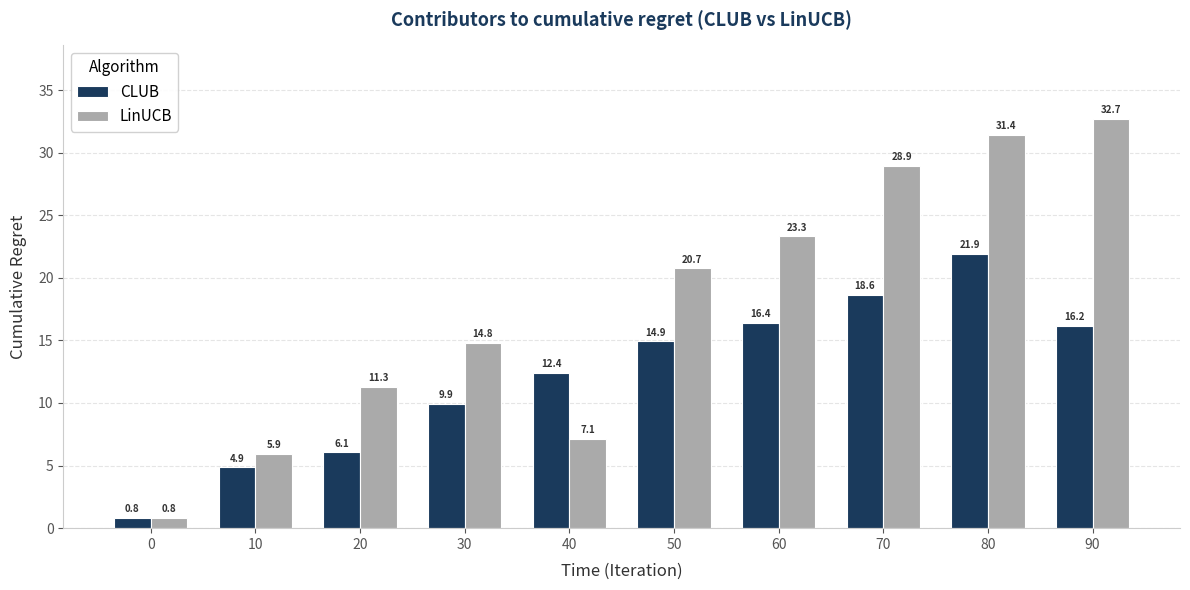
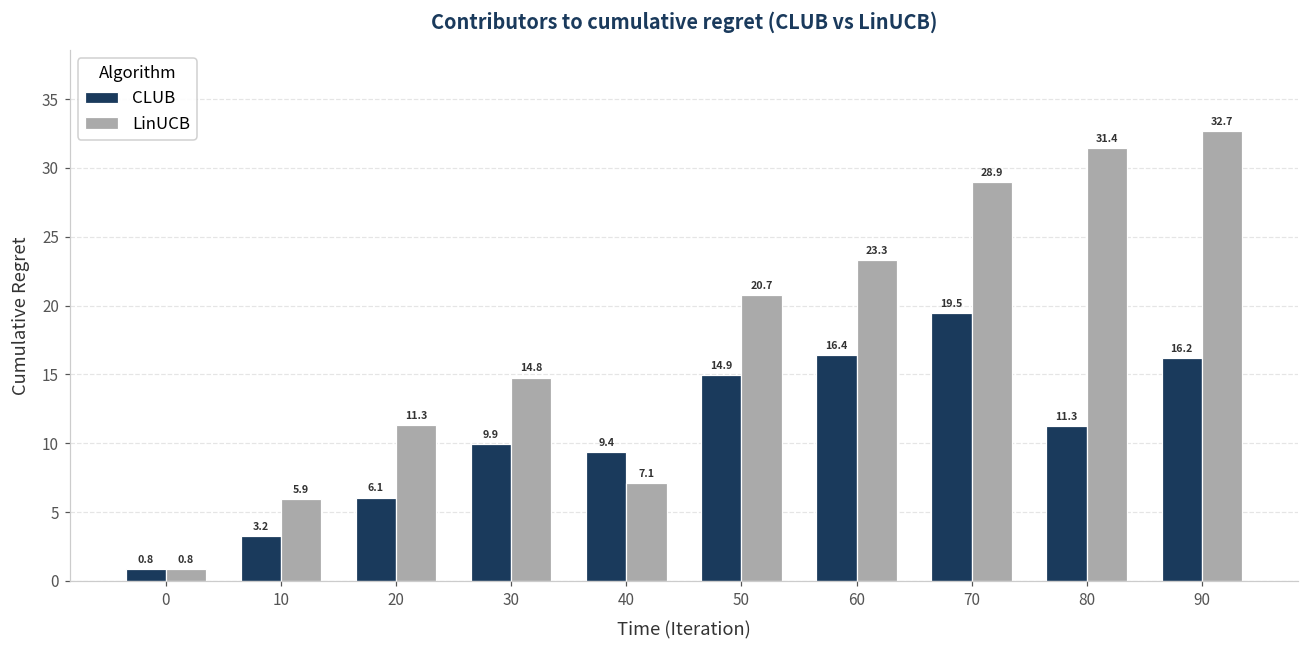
  {
    "CLUB": {
      "0": 0.8,
-     "10": 4.9,
+     "10": 3.2,
      "20": 6.1,
      "30": 9.9,
-     "40": 12.4,
+     "40": 9.4,
      "50": 14.9,
      "60": 16.4,
-     "70": 18.6,
-     "80": 21.9,
+     "70": 19.5,
+     "80": 11.3,
      "90": 16.2
    },
    "LinUCB": {
      "0": 0.8,
      "10": 5.9,
      "20": 11.3,
      "30": 14.8,
      "40": 7.1,
      "50": 20.7,
      "60": 23.3,
      "70": 28.9,
      "80": 31.4,
      "90": 32.7
    }
  }
